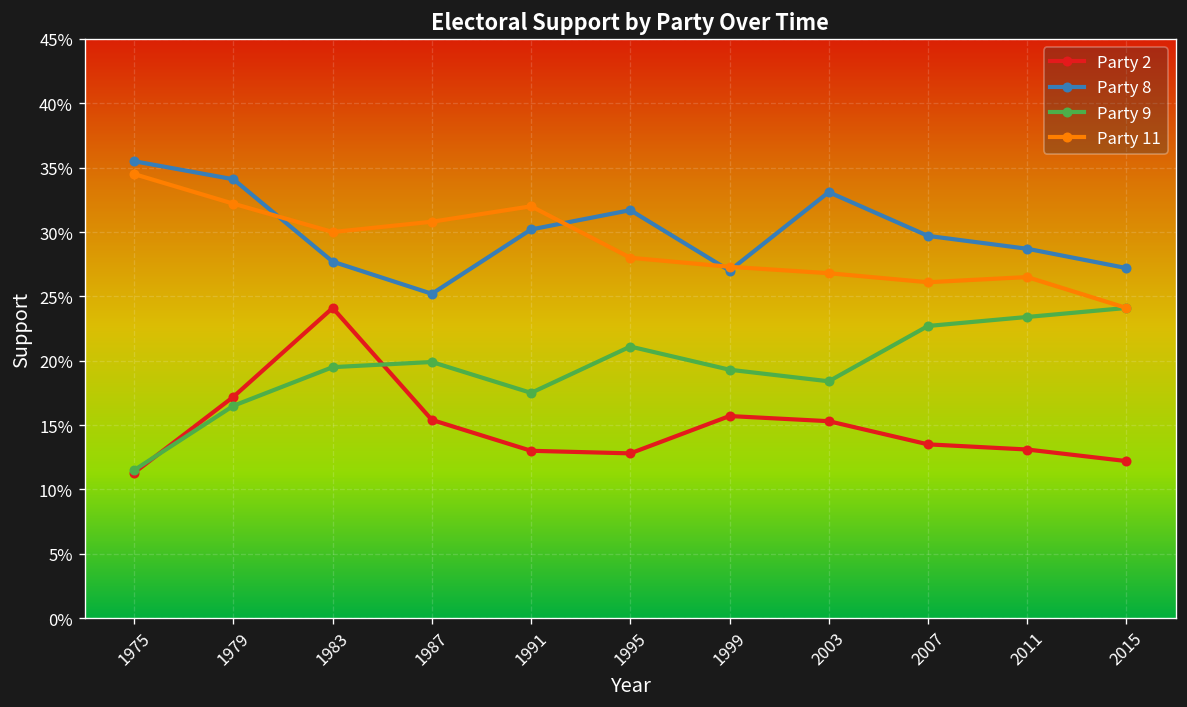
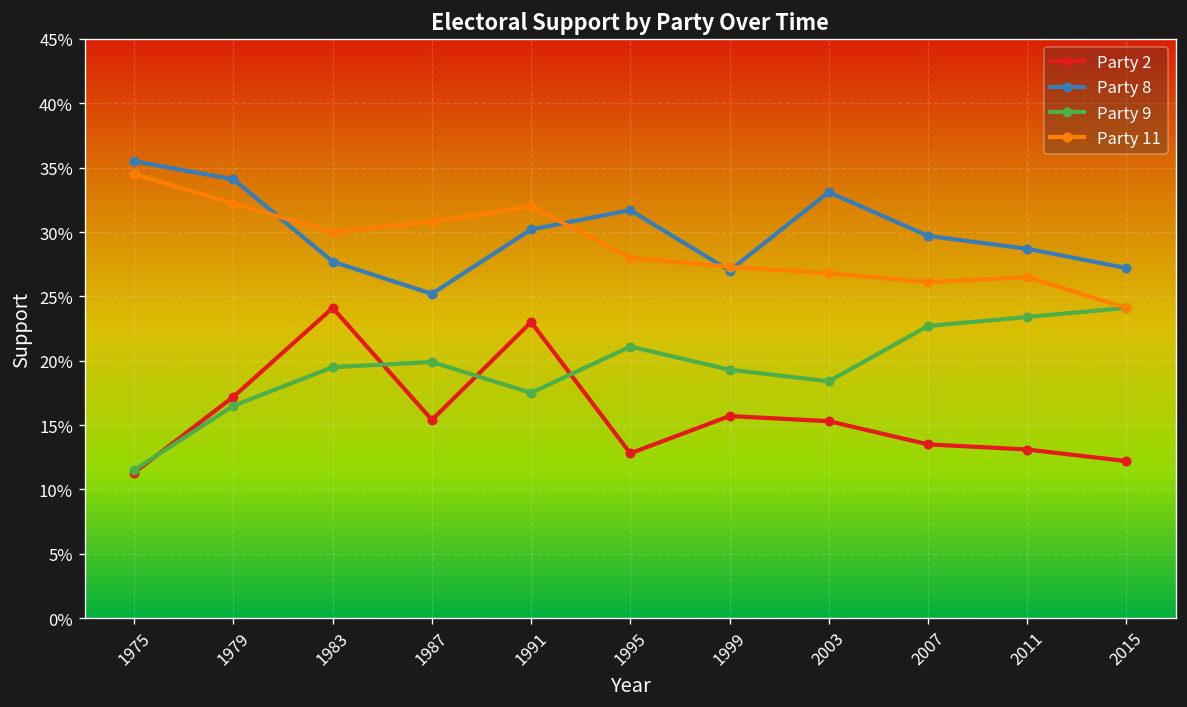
  {
    "Party 2": {
      "1979": "17.2%",
      "1983": "24.1%",
      "1987": "15.4%",
-     "1991": "13.0%",
+     "1991": "23.0%",
      "1995": "12.8%",
      "1999": "15.7%",
      "2003": "15.3%",
      "2007": "13.5%",
      "2011": "13.1%",
      "2015": "12.2%"
    },
    "Party 8": {
      "1975": "35.5%",
      "1979": "34.1%",
      "1983": "27.7%",
      "1987": "25.2%",
      "1991": "30.2%",
      "1995": "31.7%",
      "1999": "27.0%",
      "2003": "33.1%",
      "2007": "29.7%",
      "2011": "28.7%",
      "2015": "27.2%"
    },
    "Party 9": {
      "1979": "16.5%",
      "1983": "19.5%",
      "1987": "19.9%",
      "1991": "17.5%",
      "1995": "21.1%",
      "1999": "19.3%",
      "2003": "18.4%",
      "2007": "22.7%",
      "2011": "23.4%"
    },
    "Party 11": {
      "1975": "34.5%",
      "1979": "32.2%",
      "1983": "30.0%",
      "1987": "30.8%",
      "1991": "32.0%",
      "1995": "28.0%",
      "1999": "27.3%",
      "2003": "26.8%",
      "2007": "26.1%",
      "2011": "26.5%"
    }
  }
